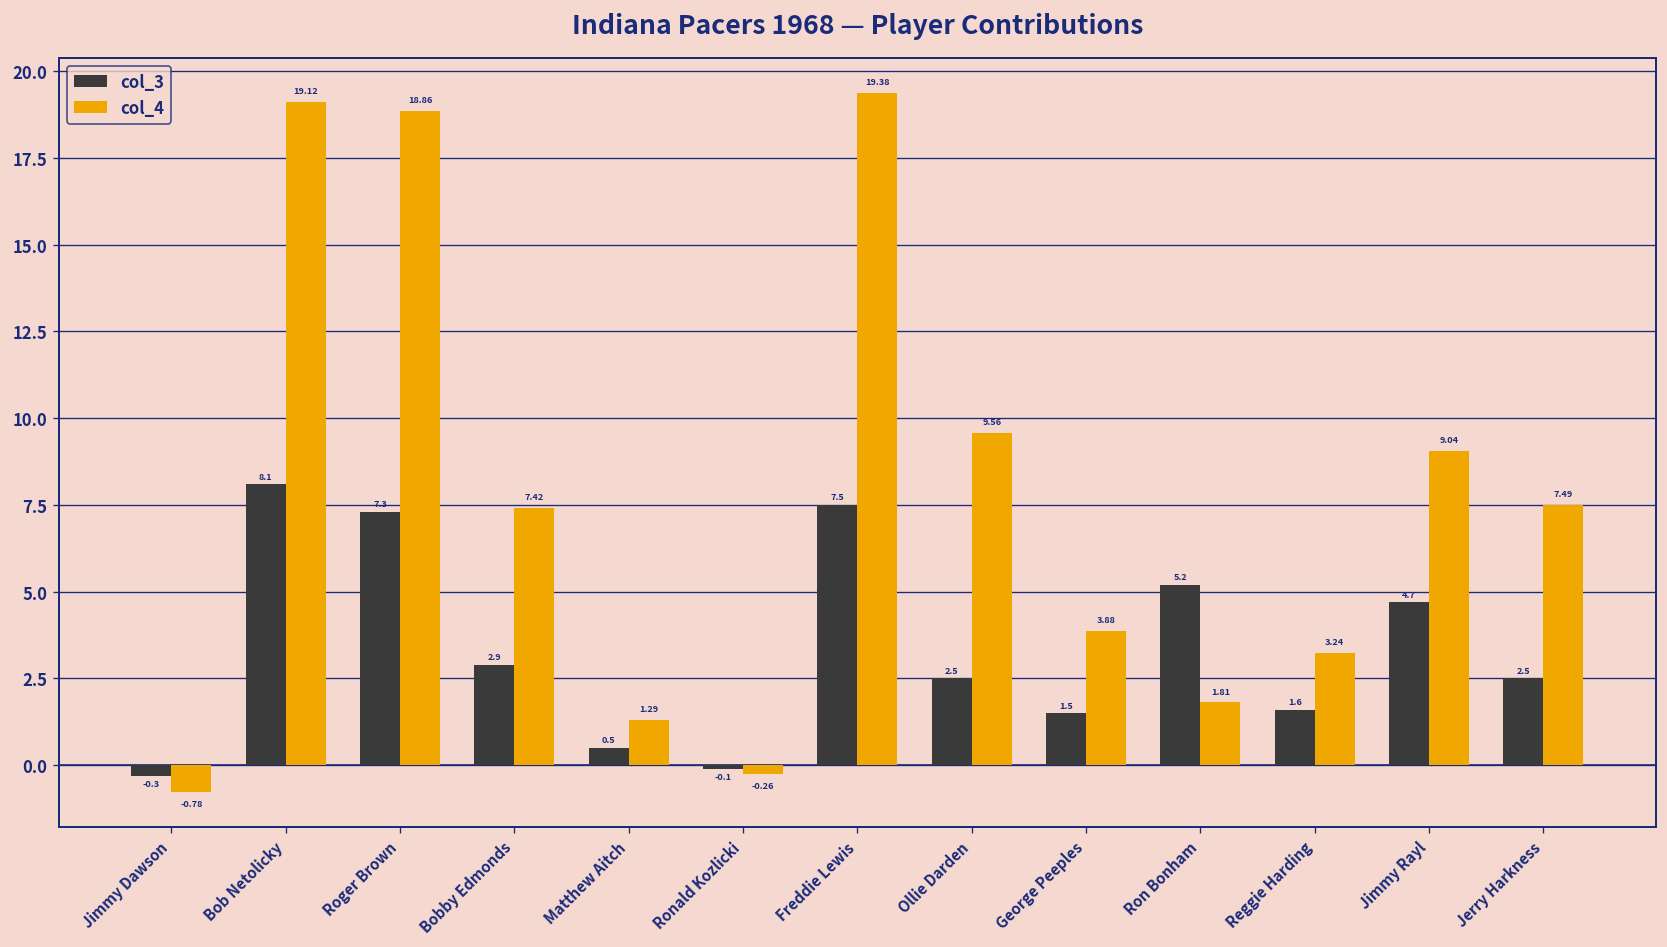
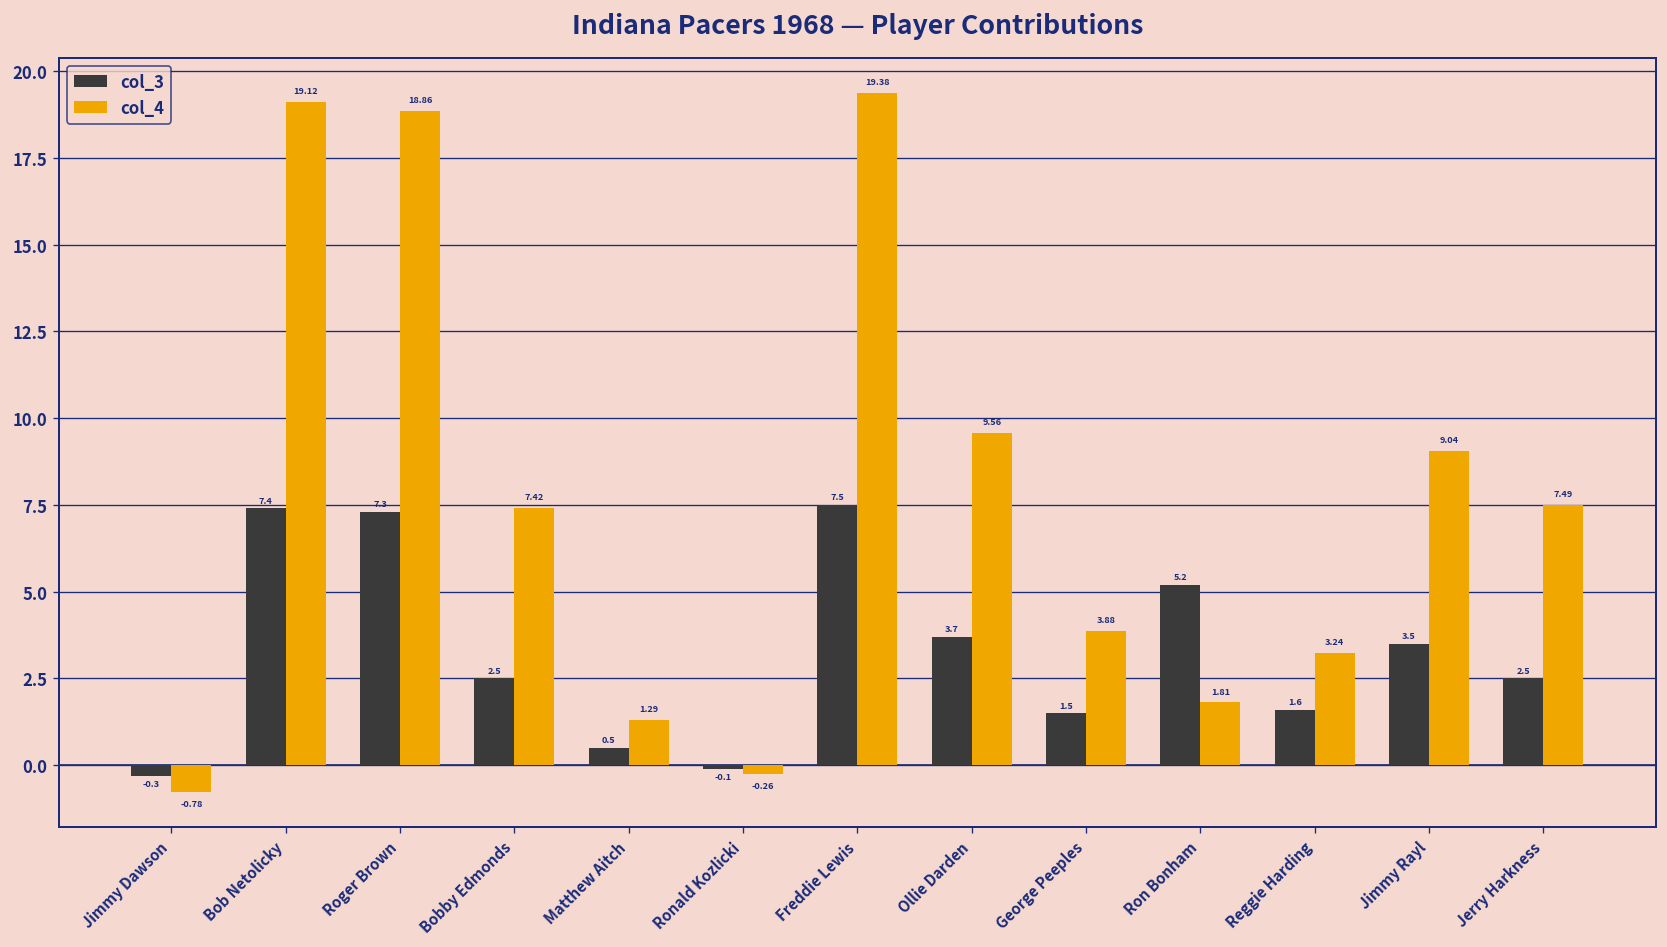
  {
    "col_3": {
      "Jimmy Dawson": -0.3,
-     "Bob Netolicky": 8.1,
+     "Bob Netolicky": 7.4,
      "Roger Brown": 7.3,
-     "Bobby Edmonds": 2.9,
+     "Bobby Edmonds": 2.5,
      "Matthew Aitch": 0.5,
      "Ronald Kozlicki": -0.1,
      "Freddie Lewis": 7.5,
-     "Ollie Darden": 2.5,
+     "Ollie Darden": 3.7,
      "George Peeples": 1.5,
      "Ron Bonham": 5.2,
      "Reggie Harding": 1.6,
-     "Jimmy Rayl": 4.7,
+     "Jimmy Rayl": 3.5,
      "Jerry Harkness": 2.5
    },
    "col_4": {
      "Jimmy Dawson": -0.78,
      "Bob Netolicky": 19.12,
      "Roger Brown": 18.86,
      "Bobby Edmonds": 7.42,
      "Matthew Aitch": 1.29,
      "Ronald Kozlicki": -0.26,
      "Freddie Lewis": 19.38,
      "Ollie Darden": 9.56,
      "George Peeples": 3.88,
      "Ron Bonham": 1.81,
      "Reggie Harding": 3.24,
      "Jimmy Rayl": 9.04,
      "Jerry Harkness": 7.49
    }
  }
